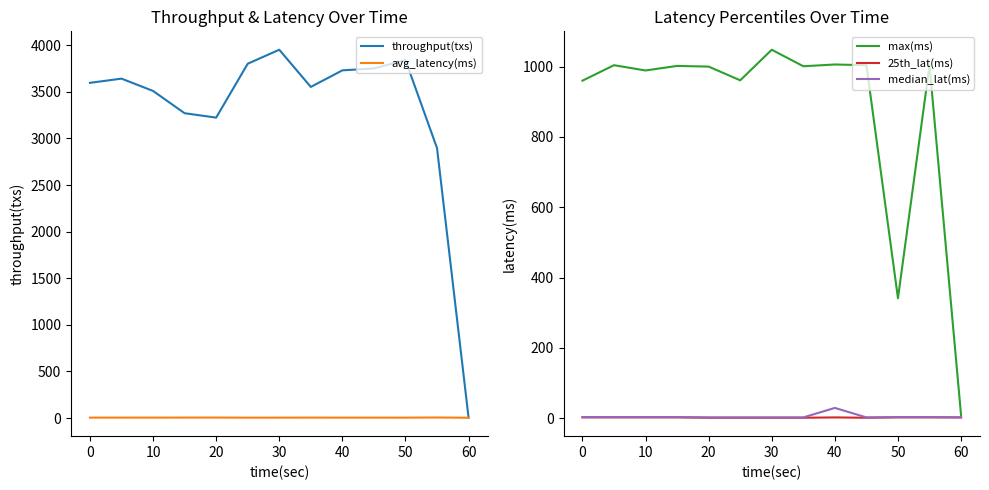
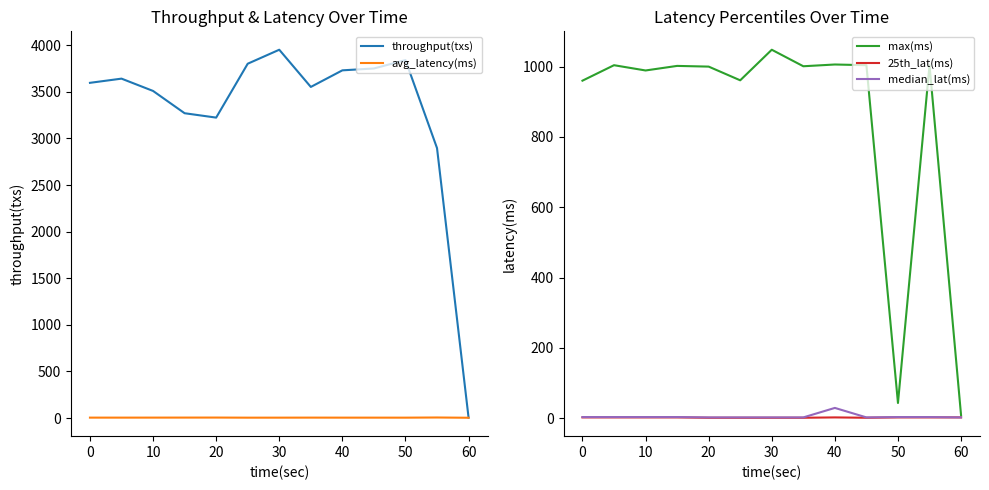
  {
    "Throughput & Latency Over Time": {
      "throughput(txs)": {
        "0": 3600,
        "10": 3500,
        "20": 3200,
        "30": 4000,
        "40": 3700
      },
      "avg_latency(ms)": {
        "0": 0,
        "10": 0,
        "20": 0,
        "30": 0,
        "40": 0,
        "50": 0
      }
    },
    "Latency Percentiles Over Time": {
      "max(ms)": {
        "0": 960,
        "10": 990,
        "20": 1000,
        "30": 1050,
        "40": 1010,
-       "50": 340
+       "50": 40
      },
      "25th_lat(ms)": {
        "40": 0
      },
      "median_lat(ms)": {
        "40": 30
      }
    }
  }
